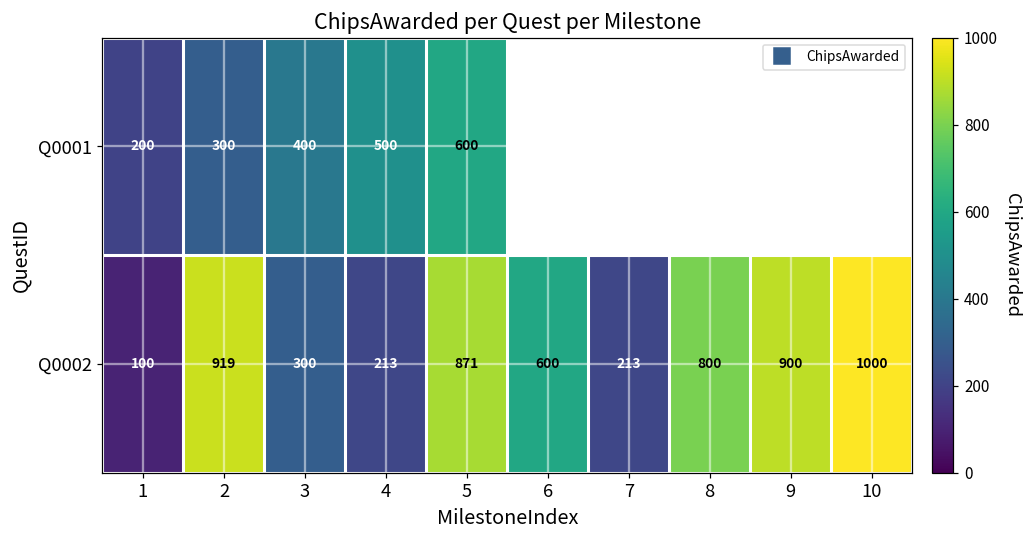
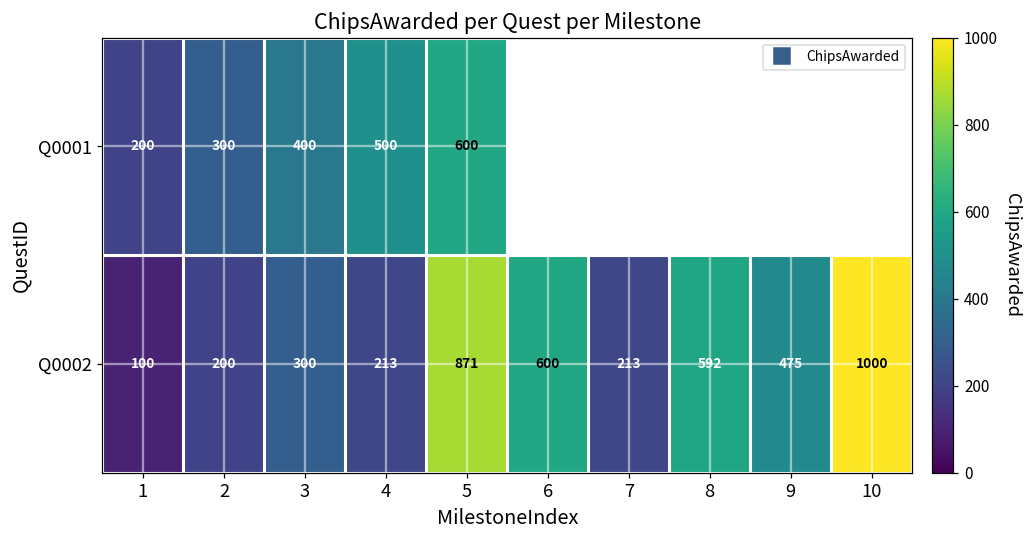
  {
    "Q0001": {
      "1": 200,
      "2": 300,
      "3": 400,
      "4": 500,
      "5": 600
    },
    "Q0002": {
      "1": 100,
-     "2": 919,
+     "2": 200,
      "3": 300,
      "4": 213,
      "5": 871,
      "6": 600,
      "7": 213,
-     "8": 800,
-     "9": 900,
+     "8": 592,
+     "9": 475,
      "10": 1000
    }
  }
